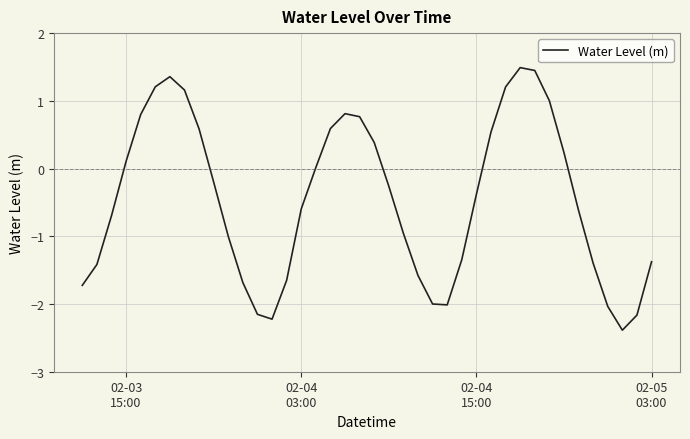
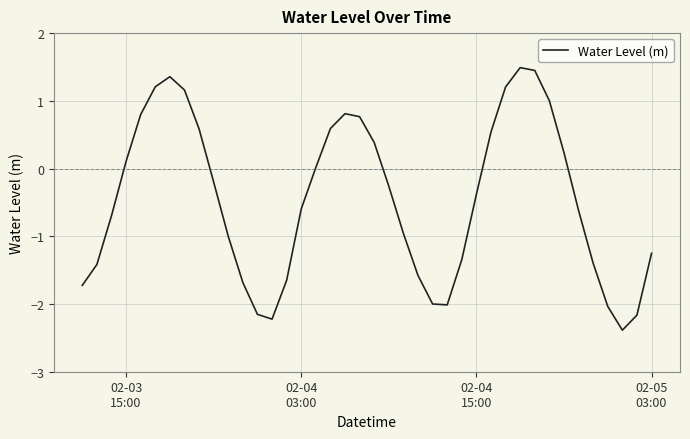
  {
    "02-03 15:00": 0.1,
    "02-04 03:00": -0.6,
    "02-04 15:00": -0.4,
-   "02-05 03:00": -1.4
+   "02-05 03:00": -1.3
  }
